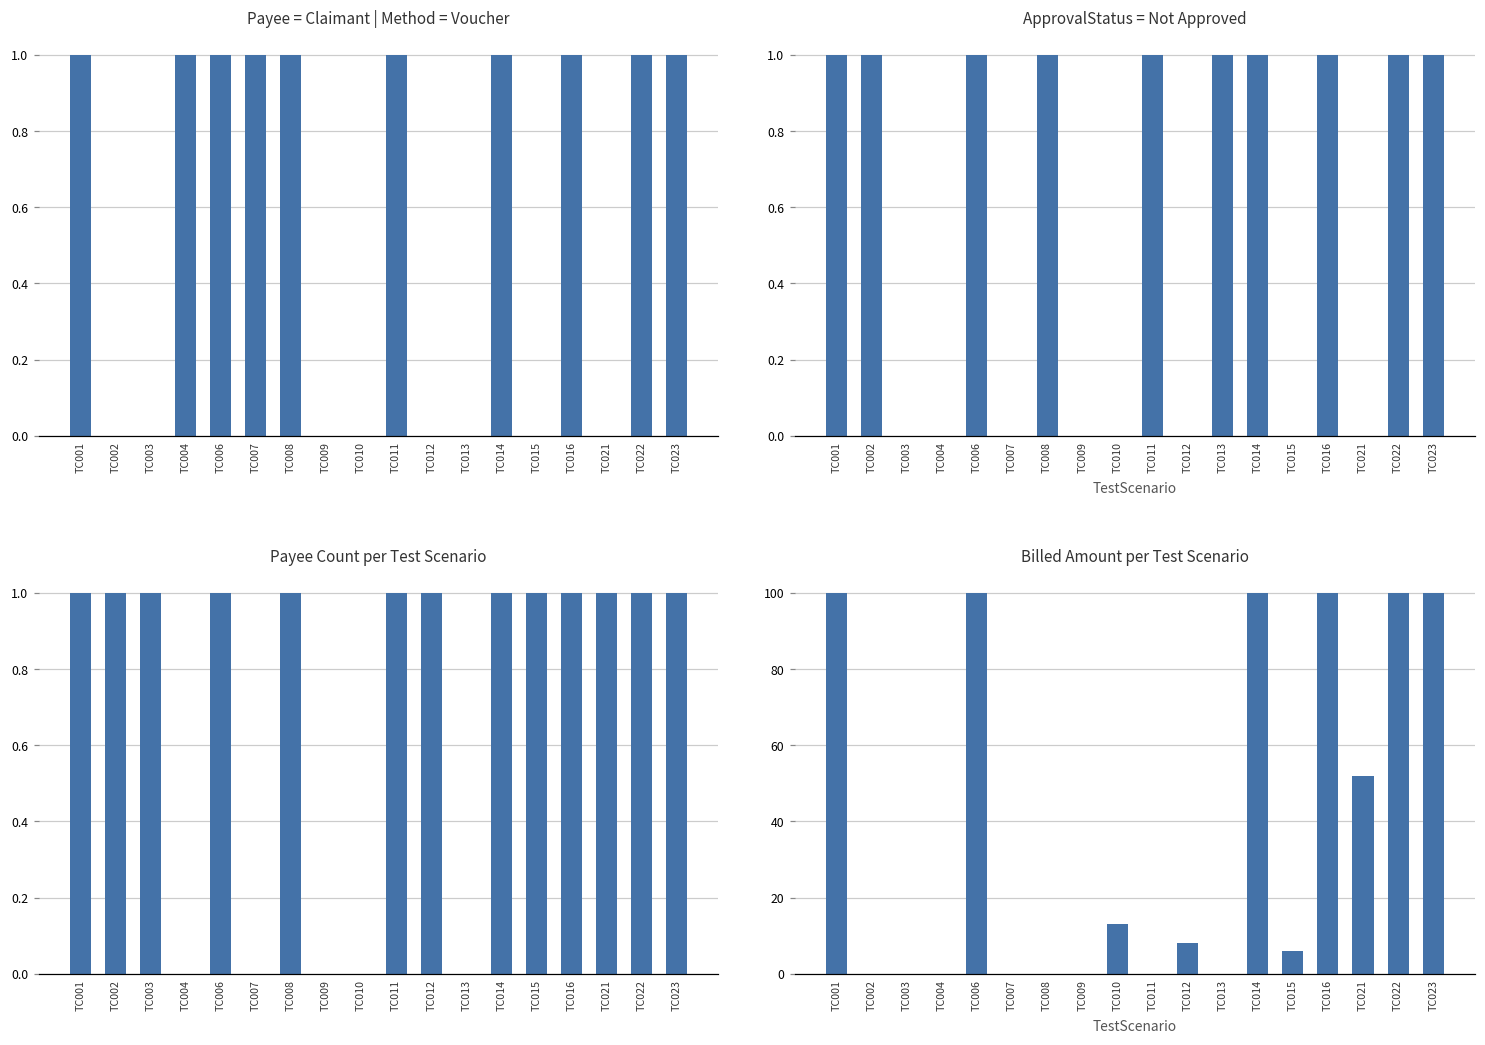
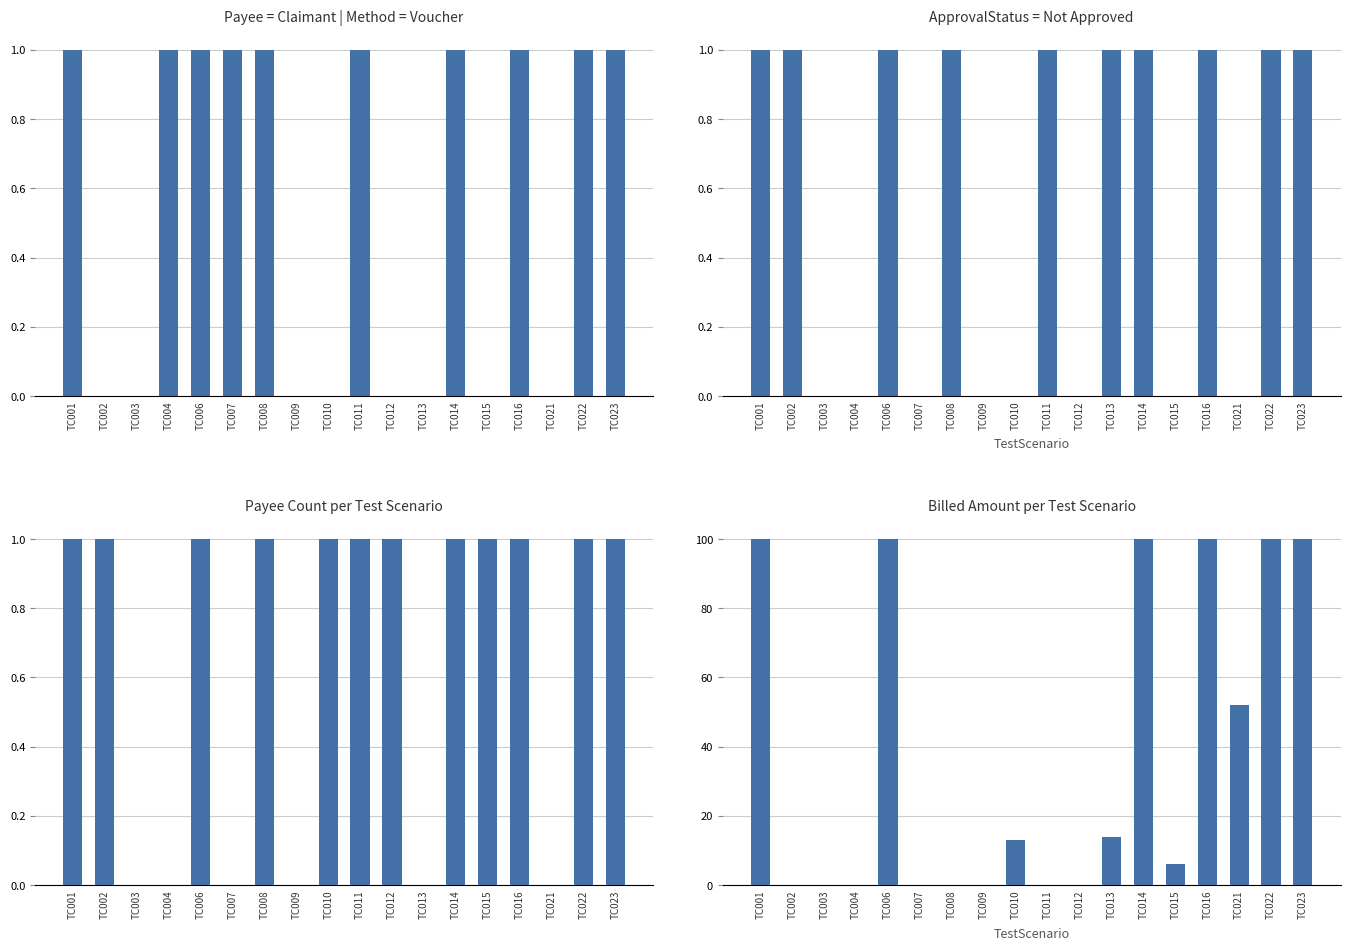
  {
    "Payee = Claimant | Method = Voucher": {
      "TC001": 1.00,
      "TC002": 0.00,
      "TC003": 0.00,
      "TC004": 1.00,
      "TC006": 1.00,
      "TC007": 1.00,
      "TC008": 1.00,
      "TC009": 0.00,
      "TC010": 0.00,
      "TC011": 1.00,
      "TC012": 0.00,
      "TC013": 0.00,
      "TC014": 1.00,
      "TC015": 0.00,
      "TC016": 1.00,
      "TC021": 0.00,
      "TC022": 1.00,
      "TC023": 1.00
    },
    "ApprovalStatus = Not Approved": {
      "TC001": 1.00,
      "TC002": 1.00,
      "TC003": 0.00,
      "TC004": 0.00,
      "TC006": 1.00,
      "TC007": 0.00,
      "TC008": 1.00,
      "TC009": 0.00,
      "TC010": 0.00,
      "TC011": 1.00,
      "TC012": 0.00,
      "TC013": 1.00,
      "TC014": 1.00,
      "TC015": 0.00,
      "TC016": 1.00,
      "TC021": 0.00,
      "TC022": 1.00,
      "TC023": 1.00
    },
    "Payee Count per Test Scenario": {
      "TC001": 1,
      "TC002": 1,
-     "TC003": 1,
+     "TC003": 0,
      "TC004": 0,
      "TC006": 1,
      "TC007": 0,
      "TC008": 1,
      "TC009": 0,
-     "TC010": 0,
+     "TC010": 1,
      "TC011": 1,
      "TC012": 1,
      "TC013": 0,
      "TC014": 1,
      "TC015": 1,
      "TC016": 1,
-     "TC021": 1,
+     "TC021": 0,
      "TC022": 1,
      "TC023": 1
    },
    "Billed Amount per Test Scenario": {
      "TC001": 100,
      "TC002": 0,
      "TC003": 0,
      "TC004": 0,
      "TC006": 100,
      "TC007": 0,
      "TC008": 0,
      "TC009": 0,
      "TC010": 13,
      "TC011": 0,
-     "TC012": 8,
-     "TC013": 0,
+     "TC012": 0,
+     "TC013": 14,
      "TC014": 100,
      "TC015": 6,
      "TC016": 100,
      "TC021": 52,
      "TC022": 100,
      "TC023": 100
    }
  }
